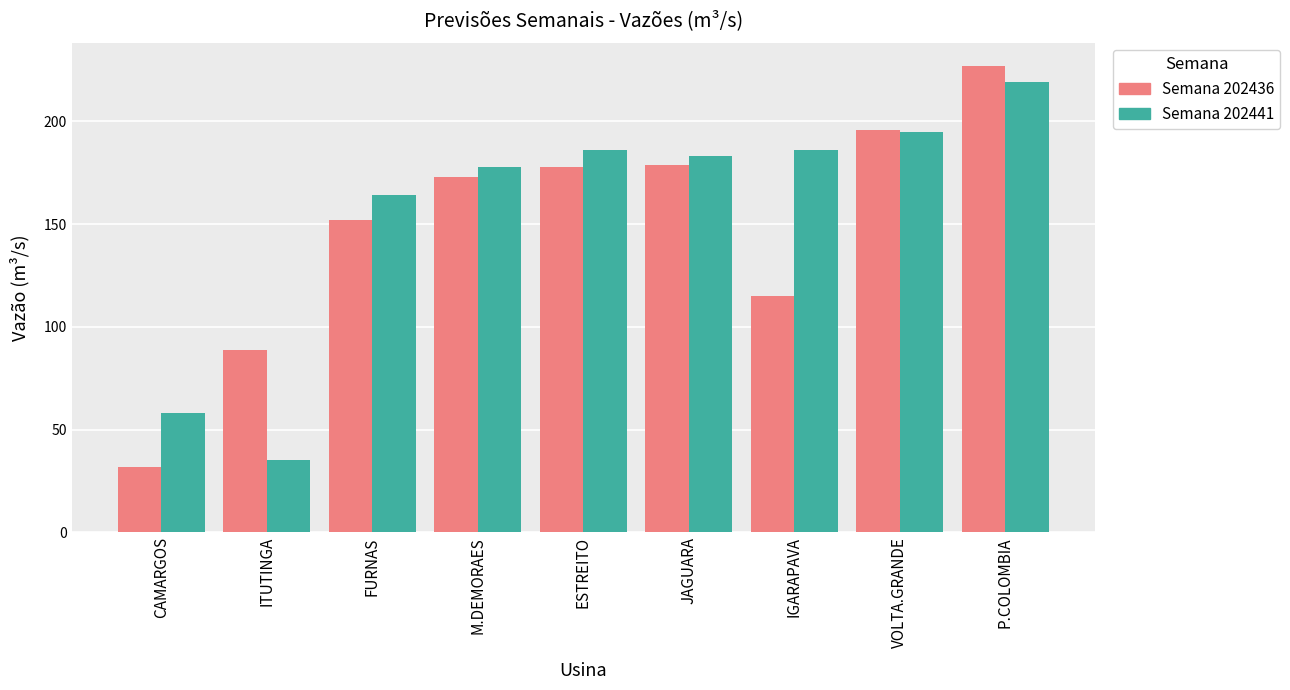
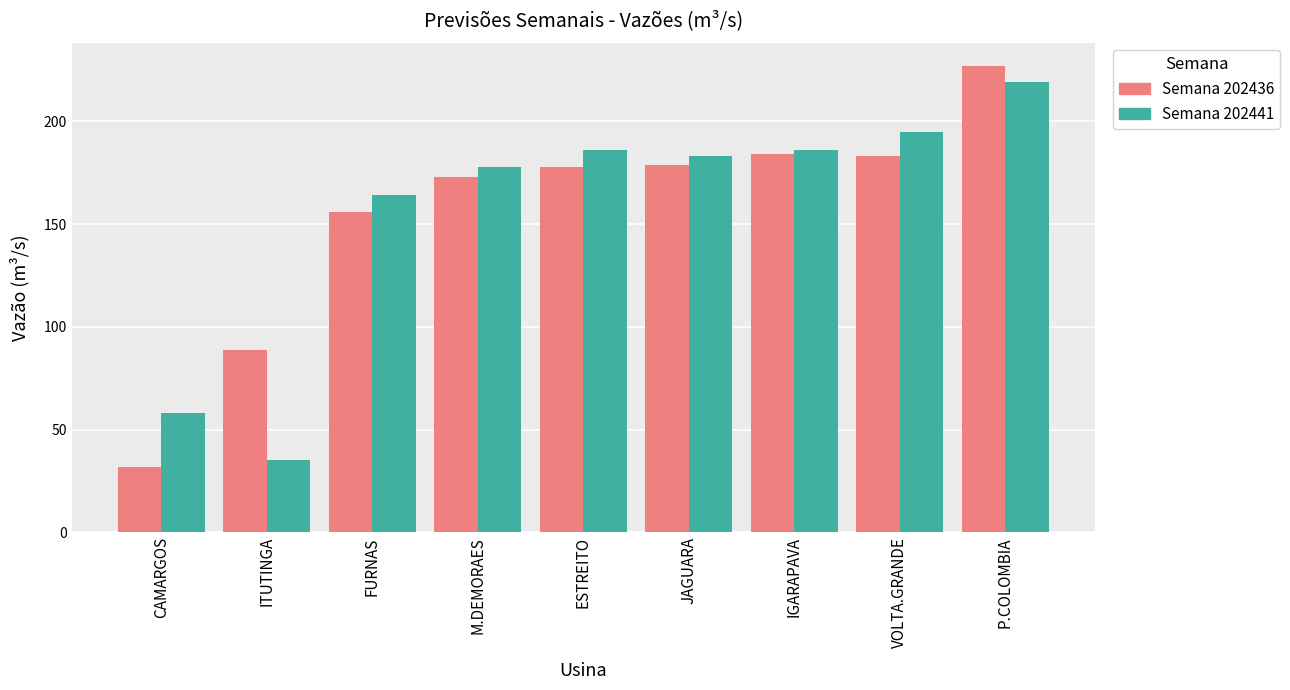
  {
    "Semana 202436": {
      "CAMARGOS": 32,
      "ITUTINGA": 89,
-     "FURNAS": 152,
+     "FURNAS": 156,
      "M.DEMORAES": 173,
      "ESTREITO": 178,
      "JAGUARA": 179,
-     "IGARAPAVA": 115,
-     "VOLTA.GRANDE": 196,
+     "IGARAPAVA": 184,
+     "VOLTA.GRANDE": 183,
      "P.COLOMBIA": 227
    },
    "Semana 202441": {
      "CAMARGOS": 58,
      "ITUTINGA": 35,
      "FURNAS": 164,
      "M.DEMORAES": 178,
      "ESTREITO": 186,
      "JAGUARA": 183,
      "IGARAPAVA": 186,
      "VOLTA.GRANDE": 195,
      "P.COLOMBIA": 219
    }
  }
